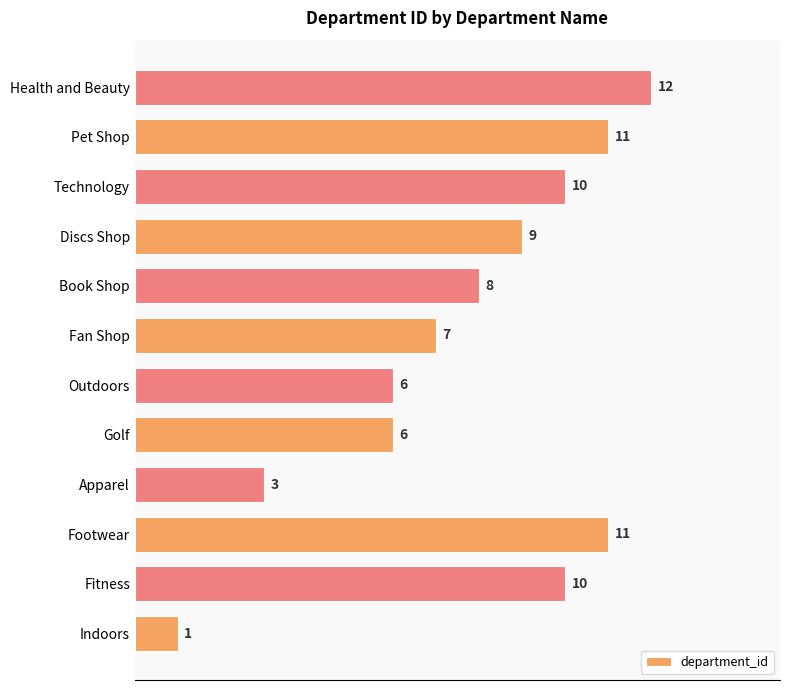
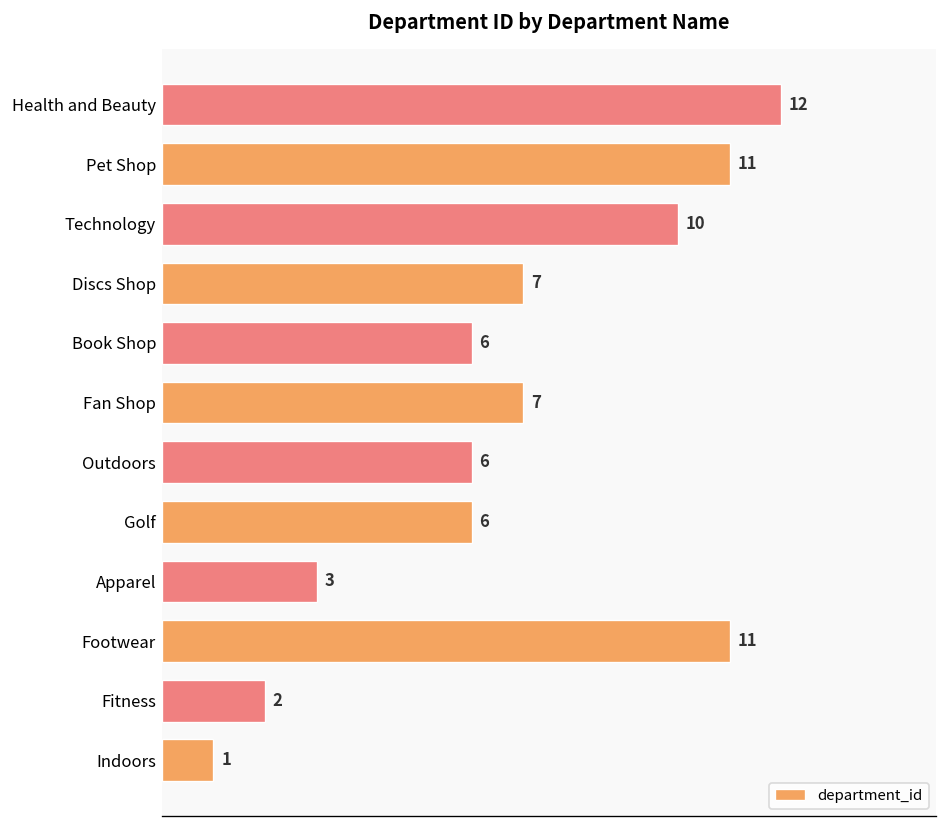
  {
    "Health and Beauty": 12,
    "Pet Shop": 11,
    "Technology": 10,
-   "Discs Shop": 9,
-   "Book Shop": 8,
+   "Discs Shop": 7,
+   "Book Shop": 6,
    "Fan Shop": 7,
    "Outdoors": 6,
    "Golf": 6,
    "Apparel": 3,
    "Footwear": 11,
-   "Fitness": 10,
+   "Fitness": 2,
    "Indoors": 1
  }
